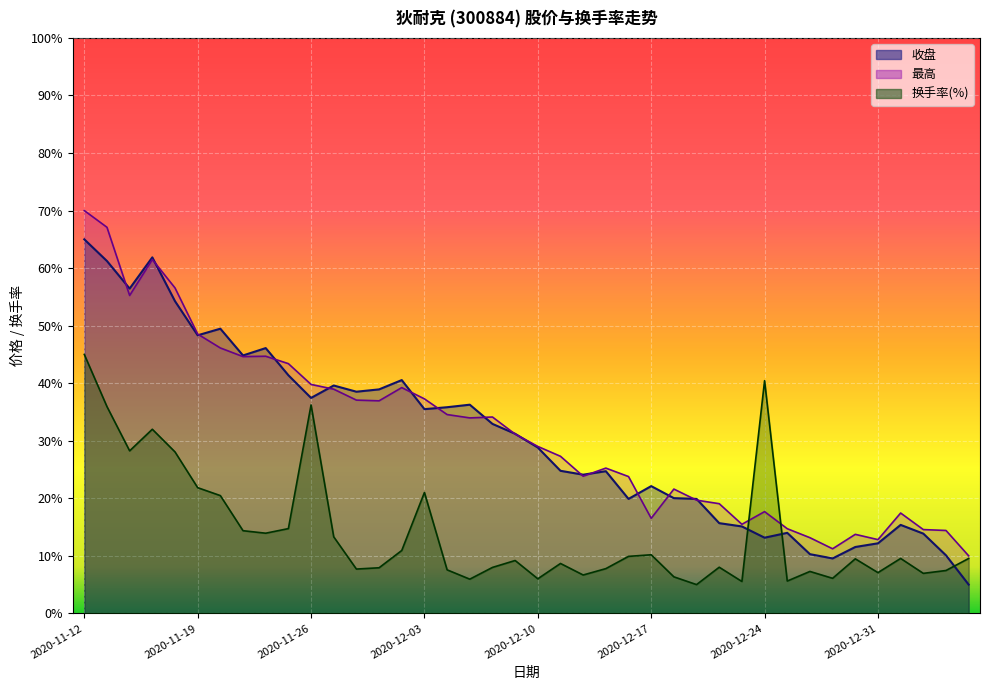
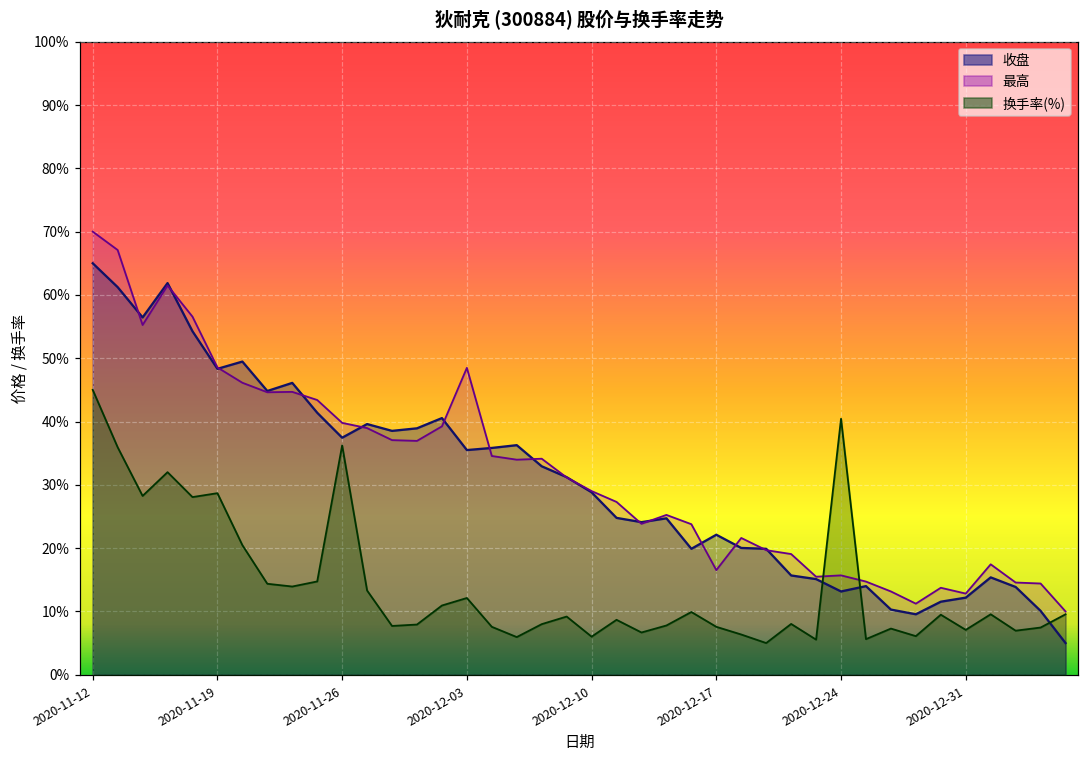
  {
    "收盘": {
      "2020-11-12": "65%",
      "2020-11-26": "37%",
      "2020-12-03": "35%",
      "2020-12-17": "22%",
      "2020-12-24": "13%",
      "2020-12-31": "12%"
    },
    "最高": {
      "2020-11-12": "70%",
      "2020-11-26": "40%",
-     "2020-12-03": "37%",
+     "2020-12-03": "48%",
      "2020-12-17": "17%",
-     "2020-12-24": "18%",
+     "2020-12-24": "16%",
      "2020-12-31": "13%"
    },
    "换手率(%)": {
      "2020-11-12": "45%",
-     "2020-11-19": "22%",
+     "2020-11-19": "29%",
      "2020-11-26": "36%",
-     "2020-12-03": "21%",
+     "2020-12-03": "12%",
      "2020-12-10": "6%",
-     "2020-12-17": "10%",
+     "2020-12-17": "8%",
      "2020-12-24": "40%",
      "2020-12-31": "7%"
    }
  }
